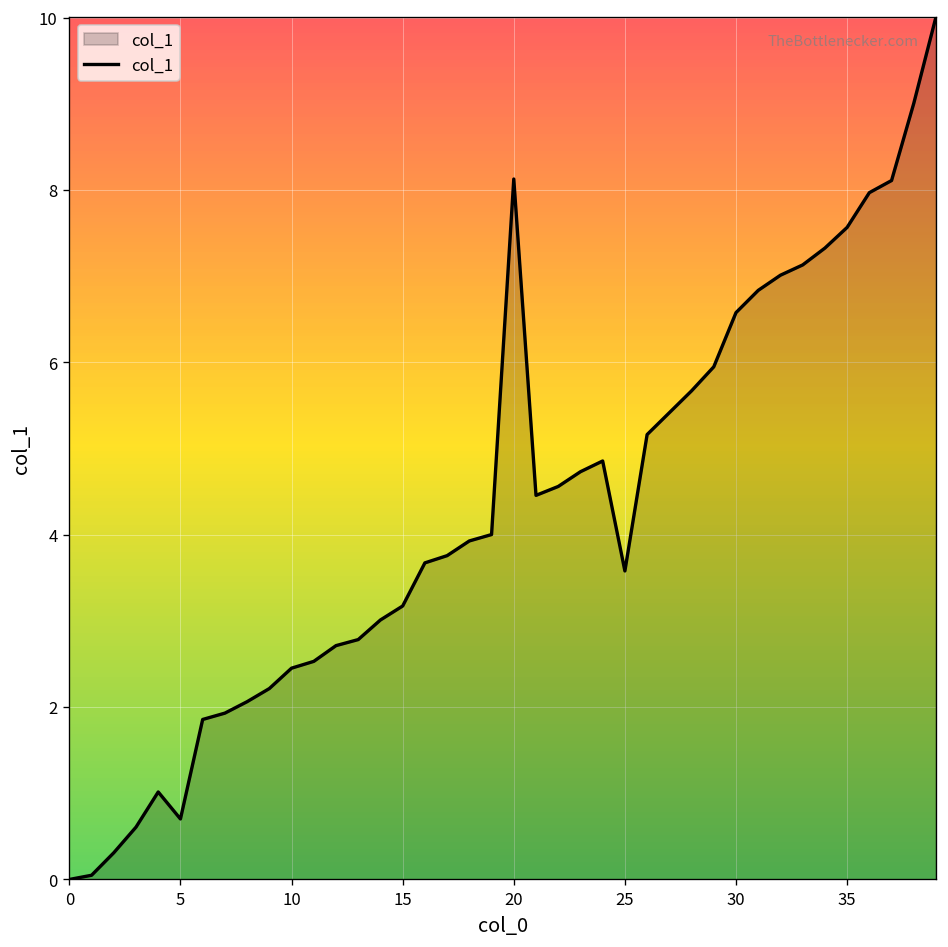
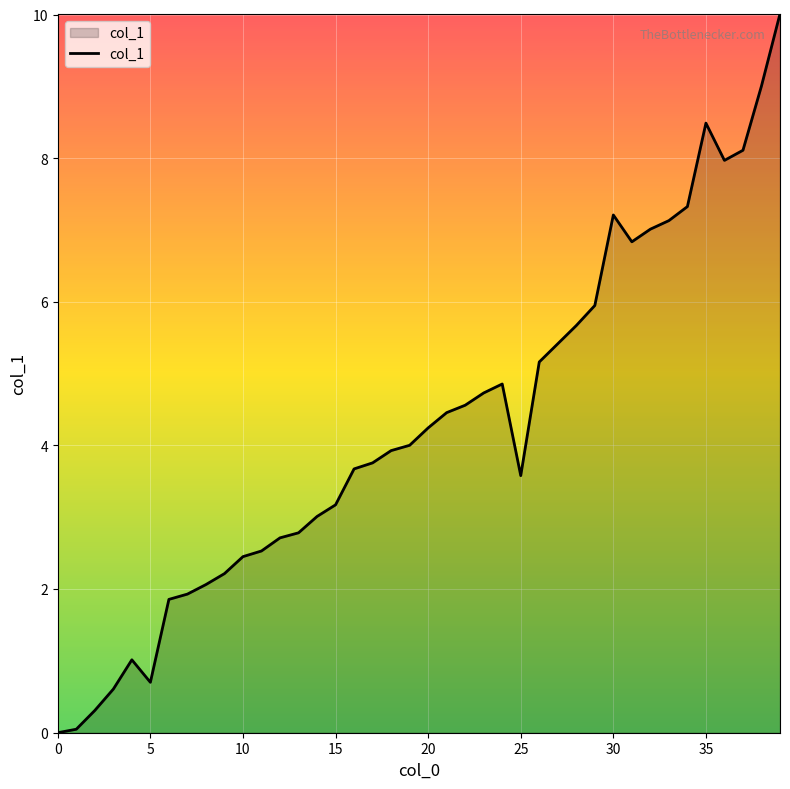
  {
    "0": 0.0,
    "5": 0.7,
    "10": 2.5,
    "15": 3.2,
-   "20": 8.1,
+   "20": 4.2,
    "25": 3.6,
-   "30": 6.6,
-   "35": 7.6
+   "30": 7.2,
+   "35": 8.5
  }
